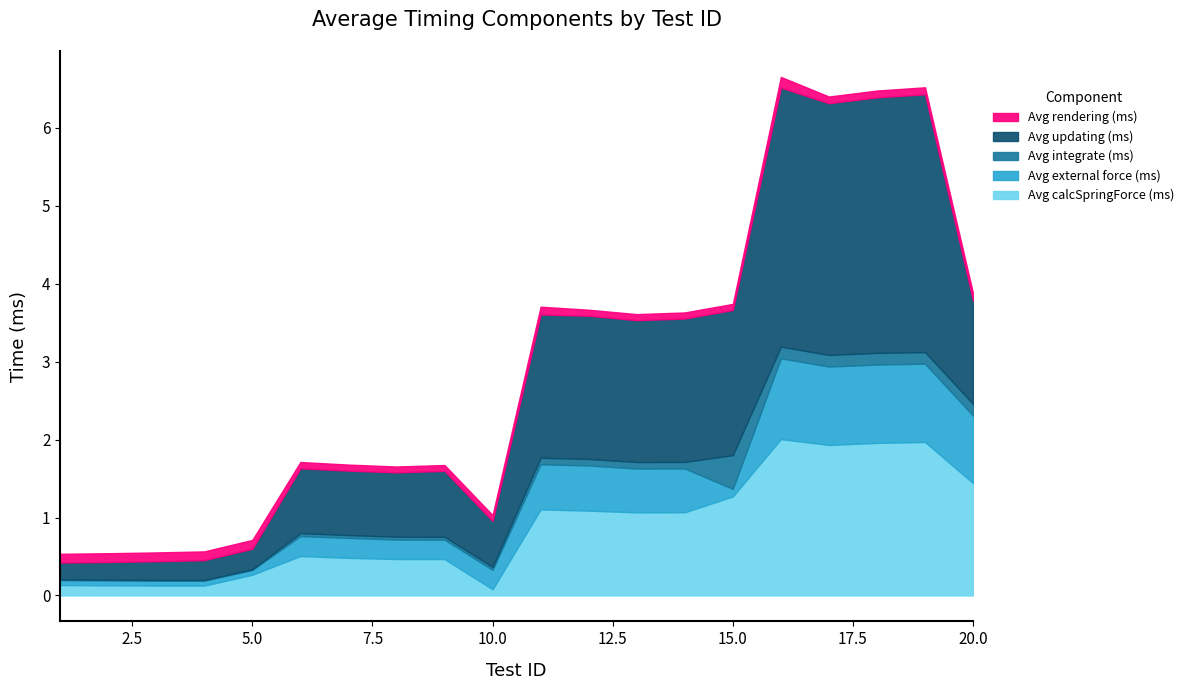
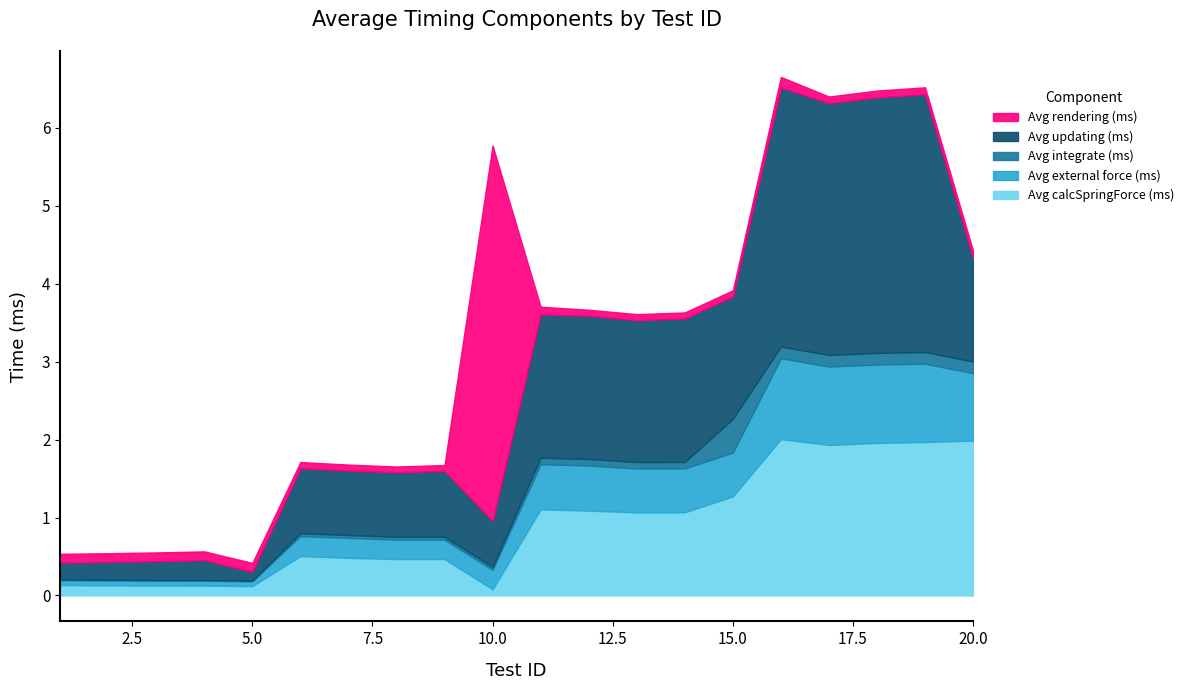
  {
    "Avg calcSpringForce (ms)": {
-     "5.0": 0.3,
+     "5.0": 0.1,
      "10.0": 0.1,
      "15.0": 1.3,
-     "20.0": 1.4
+     "20.0": 2.0
    },
    "Avg external force (ms)": {
      "10.0": 0.2,
-     "15.0": 0.1,
+     "15.0": 0.6,
      "20.0": 0.9
    },
    "Avg integrate (ms)": {
      "10.0": 0.0,
      "15.0": 0.4,
      "20.0": 0.1
    },
    "Avg updating (ms)": {
-     "5.0": 0.3,
+     "5.0": 0.1,
      "10.0": 0.6,
-     "15.0": 1.9,
+     "15.0": 1.6,
      "20.0": 1.3
    },
    "Avg rendering (ms)": {
      "5.0": 0.1,
-     "10.0": 0.1,
+     "10.0": 4.8,
      "15.0": 0.1,
      "20.0": 0.1
    }
  }
